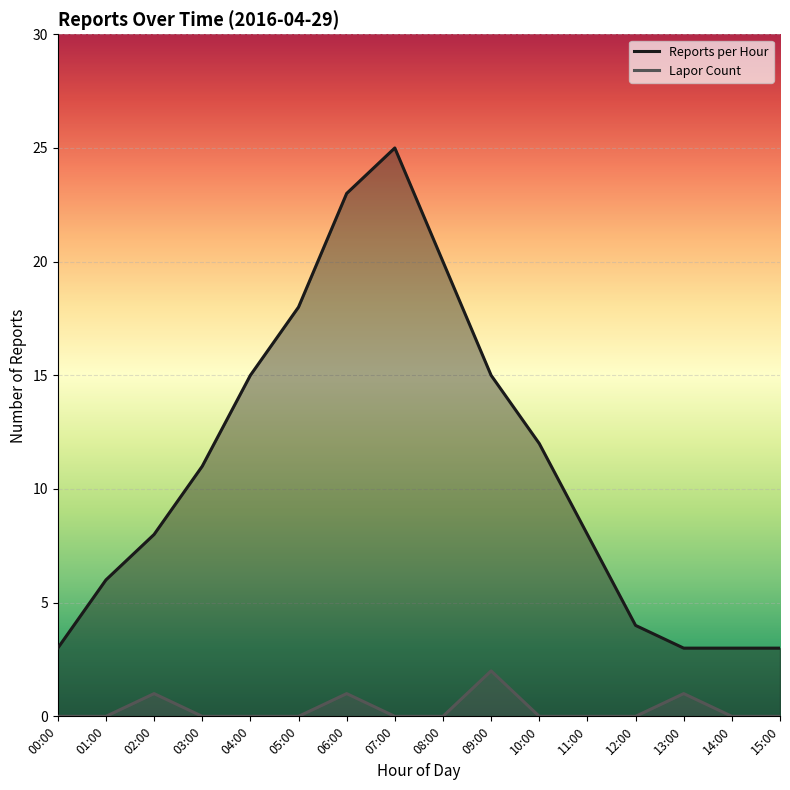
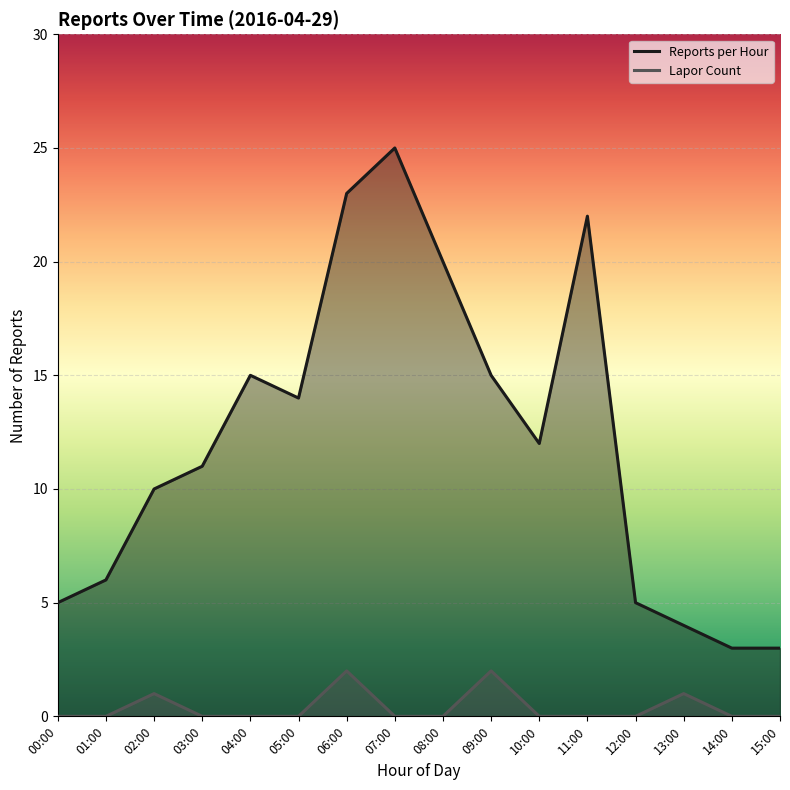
  {
    "Reports per Hour": {
-     "00:00": 3,
+     "00:00": 5,
      "01:00": 6,
-     "02:00": 8,
+     "02:00": 10,
      "03:00": 11,
      "04:00": 15,
-     "05:00": 18,
+     "05:00": 14,
      "06:00": 23,
      "07:00": 25,
      "08:00": 20,
      "09:00": 15,
      "10:00": 12,
-     "11:00": 8,
-     "12:00": 4,
-     "13:00": 3,
+     "11:00": 22,
+     "12:00": 5,
+     "13:00": 4,
      "14:00": 3,
      "15:00": 3
    },
    "Lapor Count": {
      "00:00": 0,
      "01:00": 0,
      "02:00": 1,
      "03:00": 0,
      "04:00": 0,
      "05:00": 0,
-     "06:00": 1,
+     "06:00": 2,
      "07:00": 0,
      "08:00": 0,
      "09:00": 2,
      "10:00": 0,
      "11:00": 0,
      "12:00": 0,
      "13:00": 1,
      "14:00": 0,
      "15:00": 0
    }
  }
